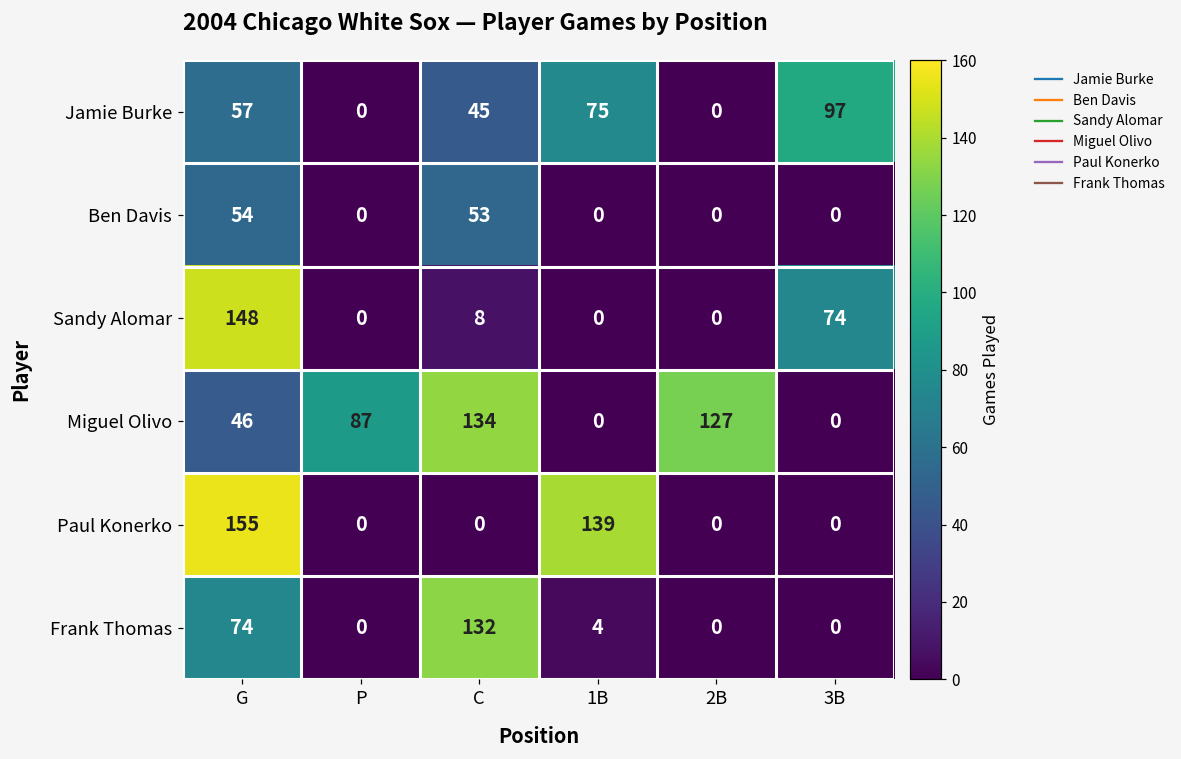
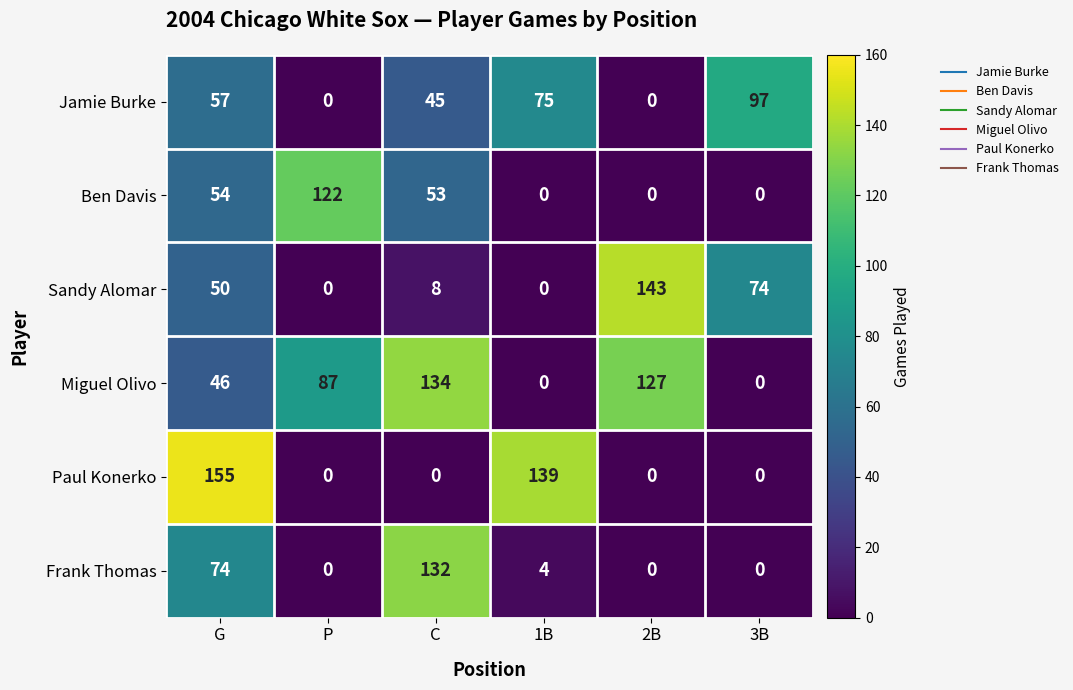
  {
    "Jamie Burke": {
      "G": 57,
      "P": 0,
      "C": 45,
      "1B": 75,
      "2B": 0,
      "3B": 97
    },
    "Ben Davis": {
      "G": 54,
-     "P": 0,
+     "P": 122,
      "C": 53,
      "1B": 0,
      "2B": 0,
      "3B": 0
    },
    "Sandy Alomar": {
-     "G": 148,
+     "G": 50,
      "P": 0,
      "C": 8,
      "1B": 0,
-     "2B": 0,
+     "2B": 143,
      "3B": 74
    },
    "Miguel Olivo": {
      "G": 46,
      "P": 87,
      "C": 134,
      "1B": 0,
      "2B": 127,
      "3B": 0
    },
    "Paul Konerko": {
      "G": 155,
      "P": 0,
      "C": 0,
      "1B": 139,
      "2B": 0,
      "3B": 0
    },
    "Frank Thomas": {
      "G": 74,
      "P": 0,
      "C": 132,
      "1B": 4,
      "2B": 0,
      "3B": 0
    }
  }
